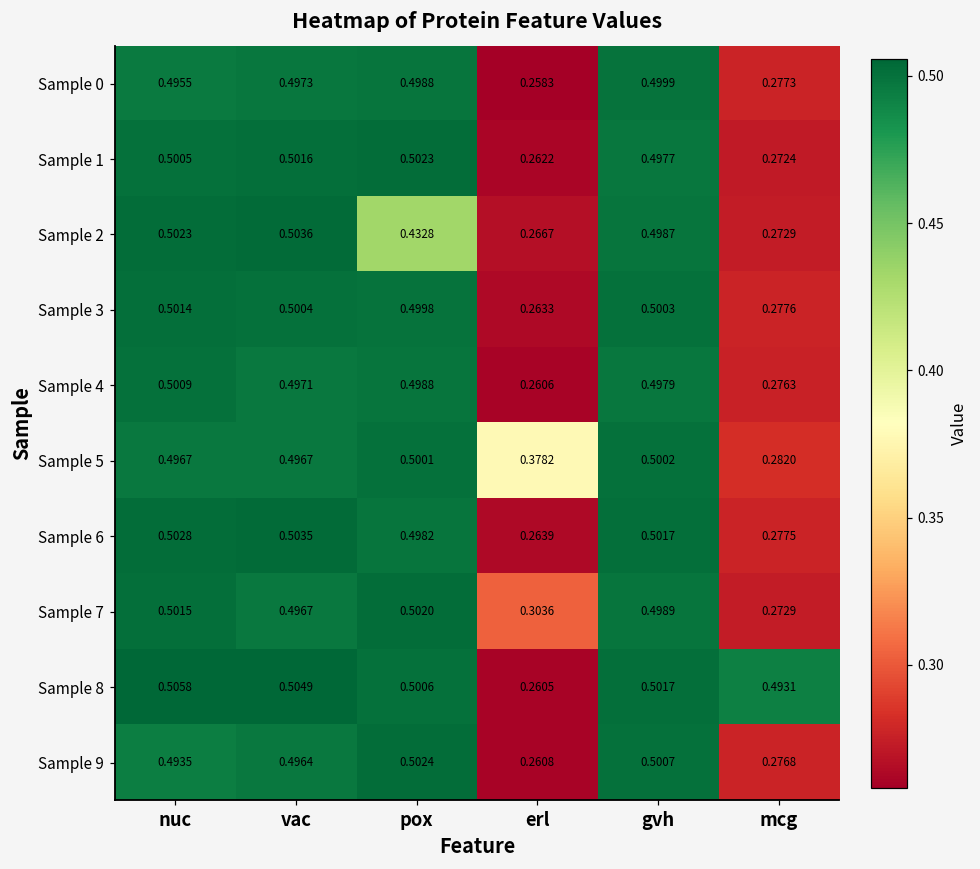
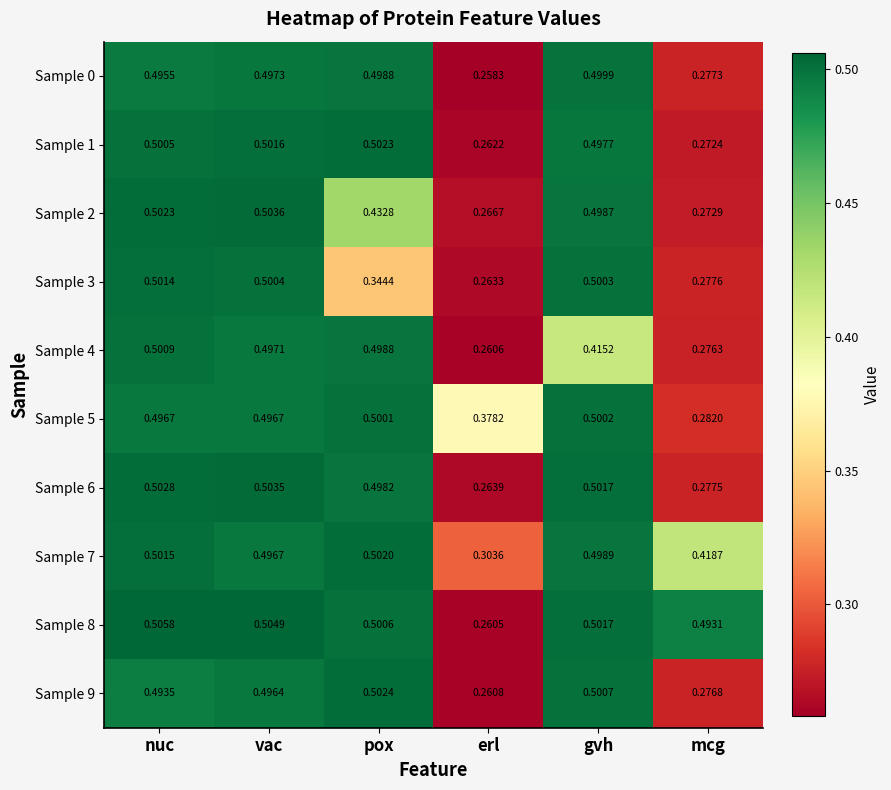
  {
    "Sample 0": {
      "nuc": 0.4955,
      "vac": 0.4973,
      "pox": 0.4988,
      "erl": 0.2583,
      "gvh": 0.4999,
      "mcg": 0.2773
    },
    "Sample 1": {
      "nuc": 0.5005,
      "vac": 0.5016,
      "pox": 0.5023,
      "erl": 0.2622,
      "gvh": 0.4977,
      "mcg": 0.2724
    },
    "Sample 2": {
      "nuc": 0.5023,
      "vac": 0.5036,
      "pox": 0.4328,
      "erl": 0.2667,
      "gvh": 0.4987,
      "mcg": 0.2729
    },
    "Sample 3": {
      "nuc": 0.5014,
      "vac": 0.5004,
-     "pox": 0.4998,
+     "pox": 0.3444,
      "erl": 0.2633,
      "gvh": 0.5003,
      "mcg": 0.2776
    },
    "Sample 4": {
      "nuc": 0.5009,
      "vac": 0.4971,
      "pox": 0.4988,
      "erl": 0.2606,
-     "gvh": 0.4979,
+     "gvh": 0.4152,
      "mcg": 0.2763
    },
    "Sample 5": {
      "nuc": 0.4967,
      "vac": 0.4967,
      "pox": 0.5001,
      "erl": 0.3782,
      "gvh": 0.5002,
      "mcg": 0.2820
    },
    "Sample 6": {
      "nuc": 0.5028,
      "vac": 0.5035,
      "pox": 0.4982,
      "erl": 0.2639,
      "gvh": 0.5017,
      "mcg": 0.2775
    },
    "Sample 7": {
      "nuc": 0.5015,
      "vac": 0.4967,
      "pox": 0.5020,
      "erl": 0.3036,
      "gvh": 0.4989,
-     "mcg": 0.2729
+     "mcg": 0.4187
    },
    "Sample 8": {
      "nuc": 0.5058,
      "vac": 0.5049,
      "pox": 0.5006,
      "erl": 0.2605,
      "gvh": 0.5017,
      "mcg": 0.4931
    },
    "Sample 9": {
      "nuc": 0.4935,
      "vac": 0.4964,
      "pox": 0.5024,
      "erl": 0.2608,
      "gvh": 0.5007,
      "mcg": 0.2768
    }
  }
